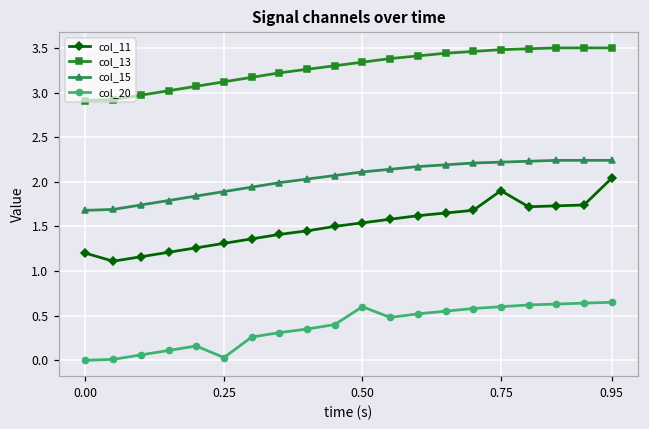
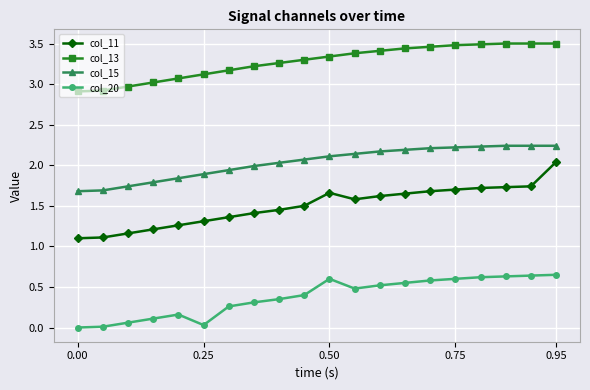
  {
    "col_11": {
-     "0.00": 1.2,
+     "0.00": 1.1,
      "0.25": 1.3,
-     "0.50": 1.5,
-     "0.75": 1.9,
+     "0.50": 1.7,
+     "0.75": 1.7,
      "0.95": 2.0
    }
  }
